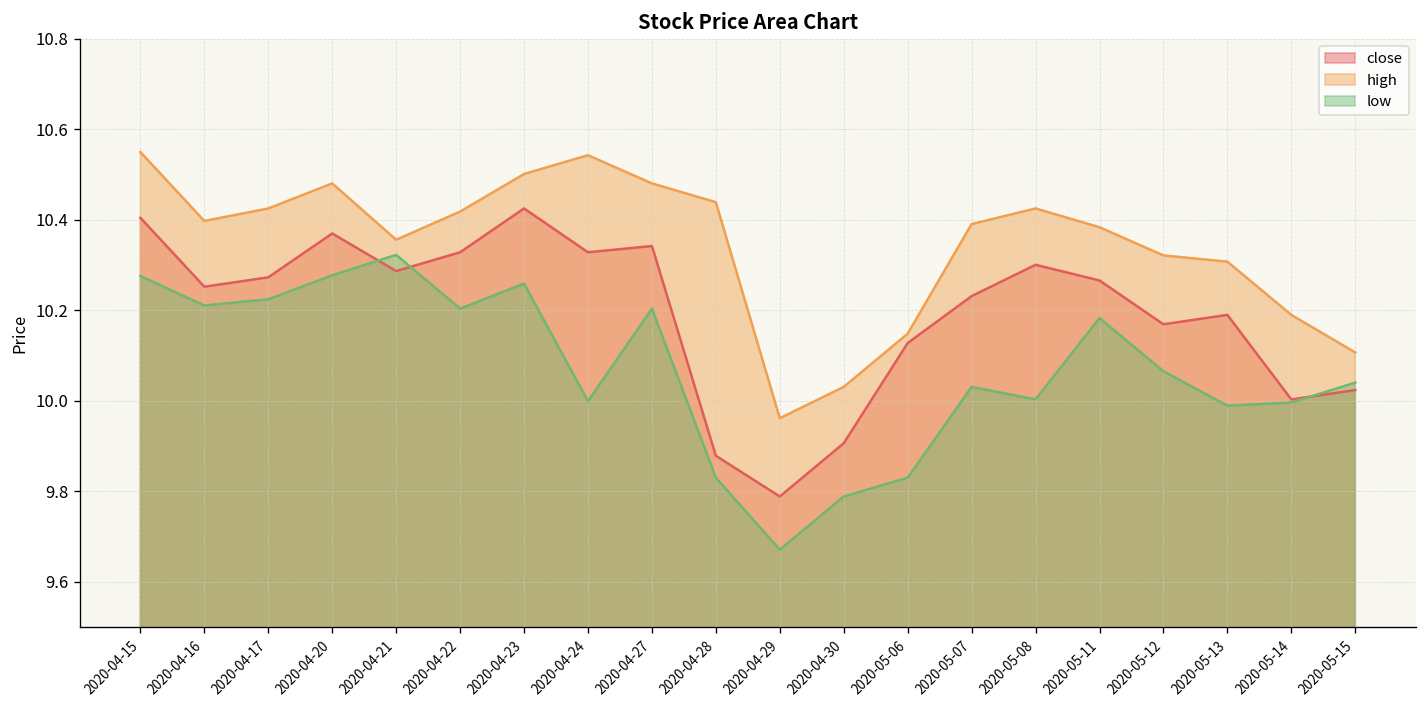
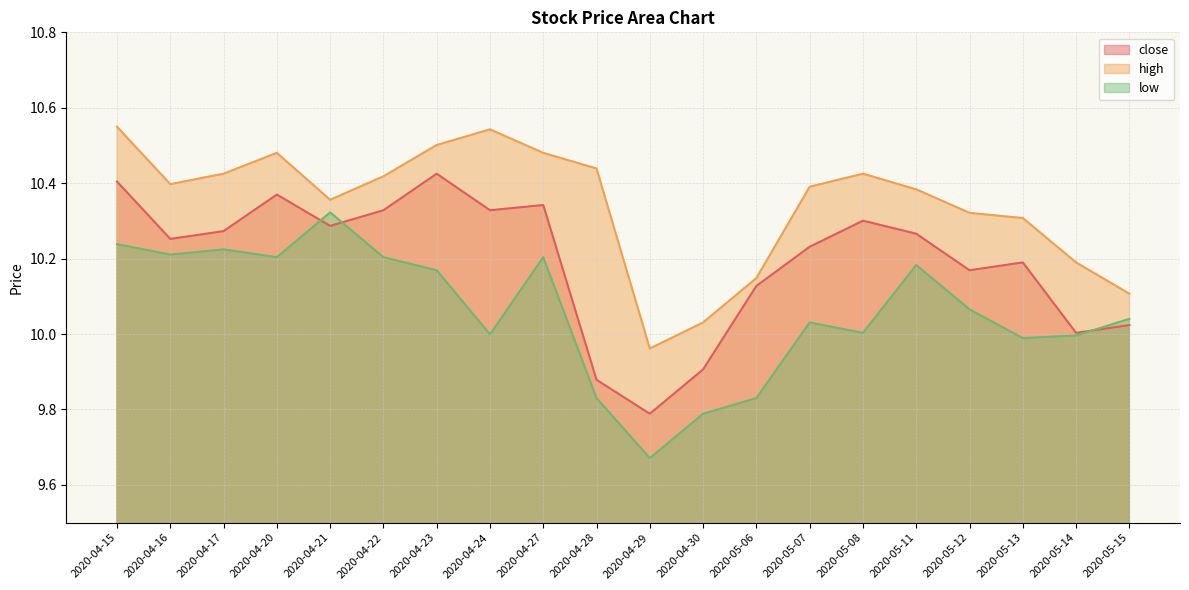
  {
    "low": {
-     "2020-04-15": 10.28,
+     "2020-04-15": 10.24,
      "2020-04-16": 10.21,
      "2020-04-17": 10.22,
-     "2020-04-20": 10.28,
+     "2020-04-20": 10.20,
      "2020-04-21": 10.32,
      "2020-04-22": 10.20,
-     "2020-04-23": 10.26,
+     "2020-04-23": 10.17,
      "2020-04-24": 10.00,
      "2020-04-27": 10.20,
      "2020-04-28": 9.83,
      "2020-04-29": 9.67,
      "2020-04-30": 9.79,
      "2020-05-06": 9.83,
      "2020-05-07": 10.03,
      "2020-05-08": 10.00,
      "2020-05-11": 10.18,
      "2020-05-12": 10.07,
      "2020-05-13": 9.99,
      "2020-05-14": 10.00,
      "2020-05-15": 10.04
    }
  }
